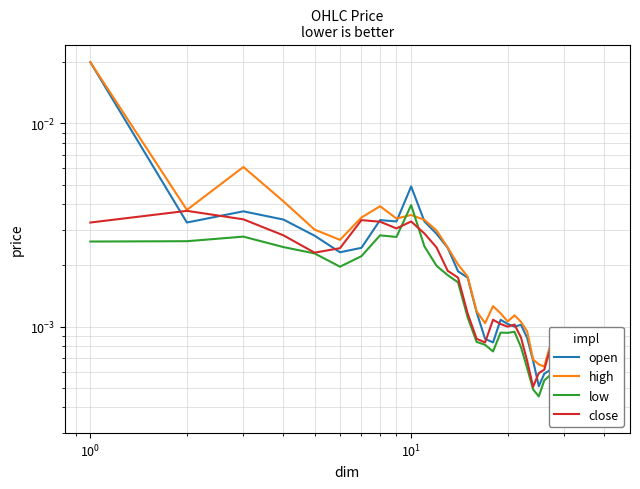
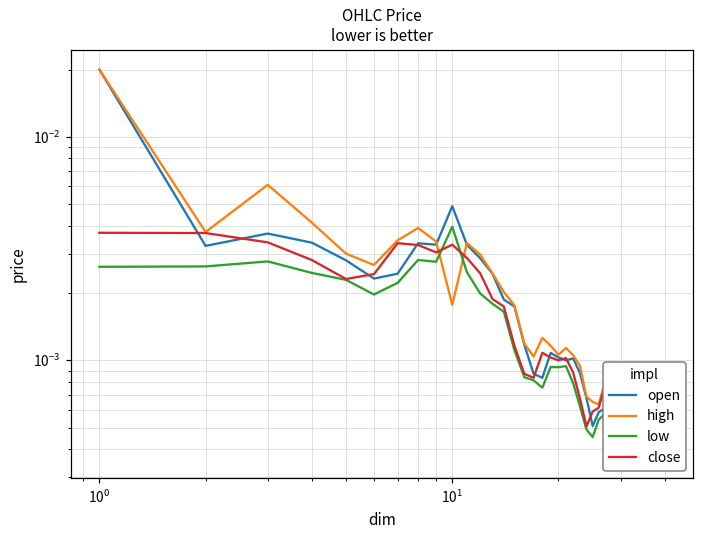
  {
    "open": {
      "10^1": 0.0049
    },
    "high": {
-     "10^1": 0.0035
+     "10^1": 0.0018
    },
    "low": {
      "10^0": 0.0026,
      "10^1": 0.0040
    },
    "close": {
-     "10^0": 0.0033,
+     "10^0": 0.0037,
      "10^1": 0.0033
    }
  }
